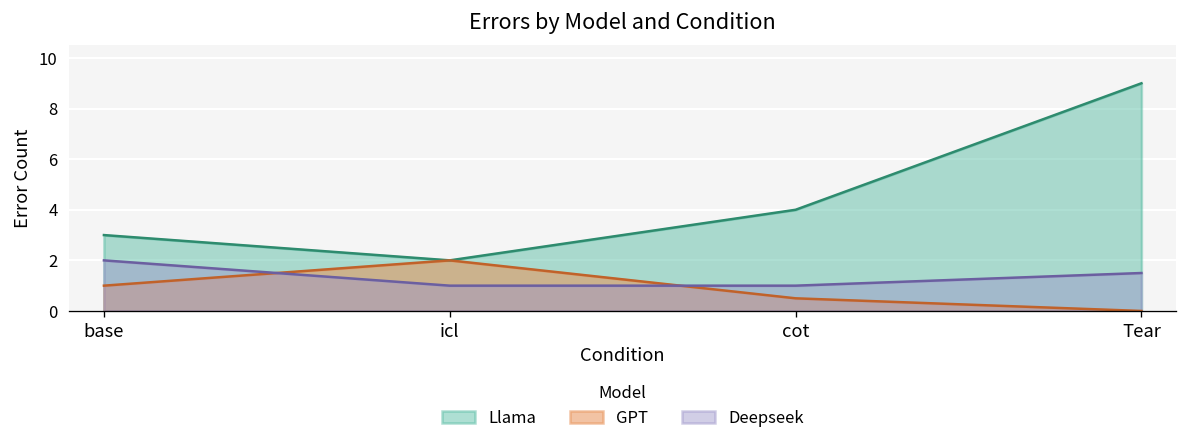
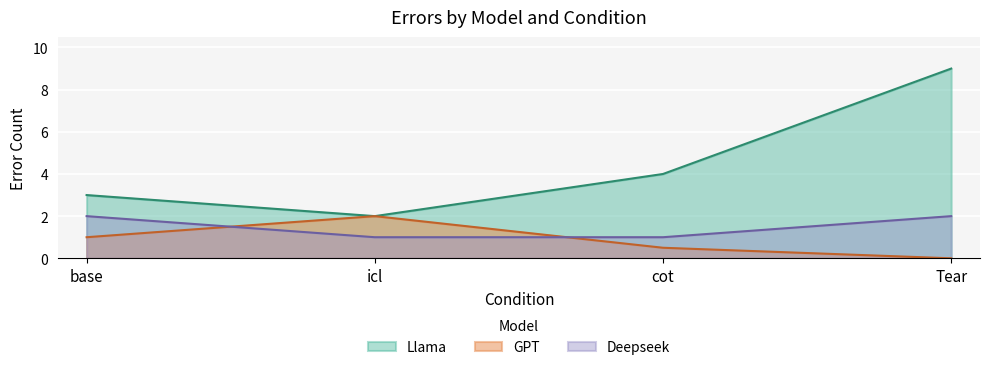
  {
    "Llama": {
      "base": 3.0,
      "cot": 4.0,
      "Tear": 9.0
    },
    "GPT": {
      "base": 1.0,
      "cot": 0.5,
      "Tear": 0.0
    },
    "Deepseek": {
      "base": 2.0,
      "icl": 1.0,
      "cot": 1.0,
-     "Tear": 1.5
+     "Tear": 2.0
    }
  }
